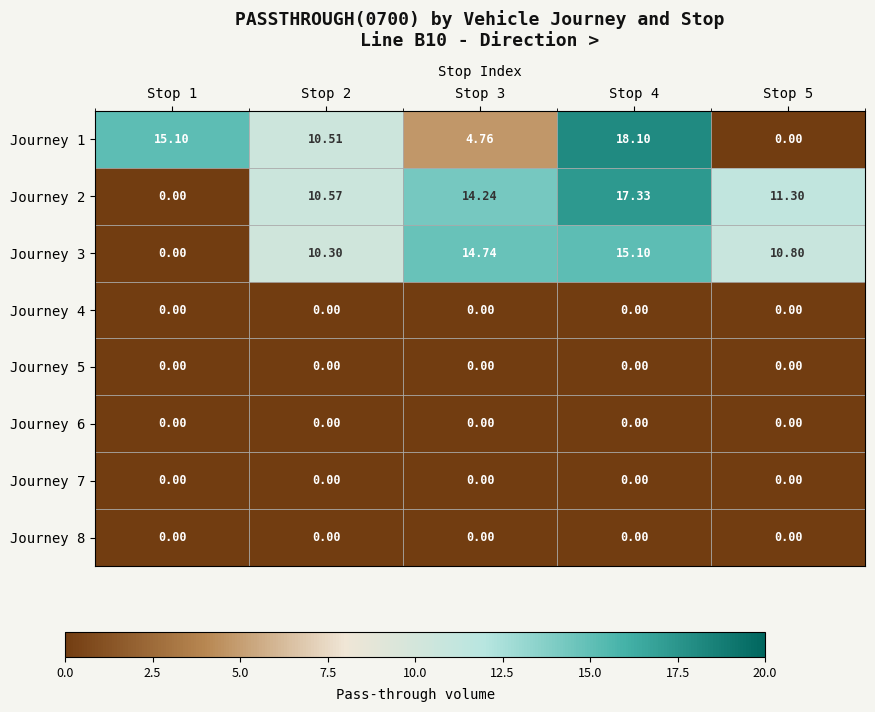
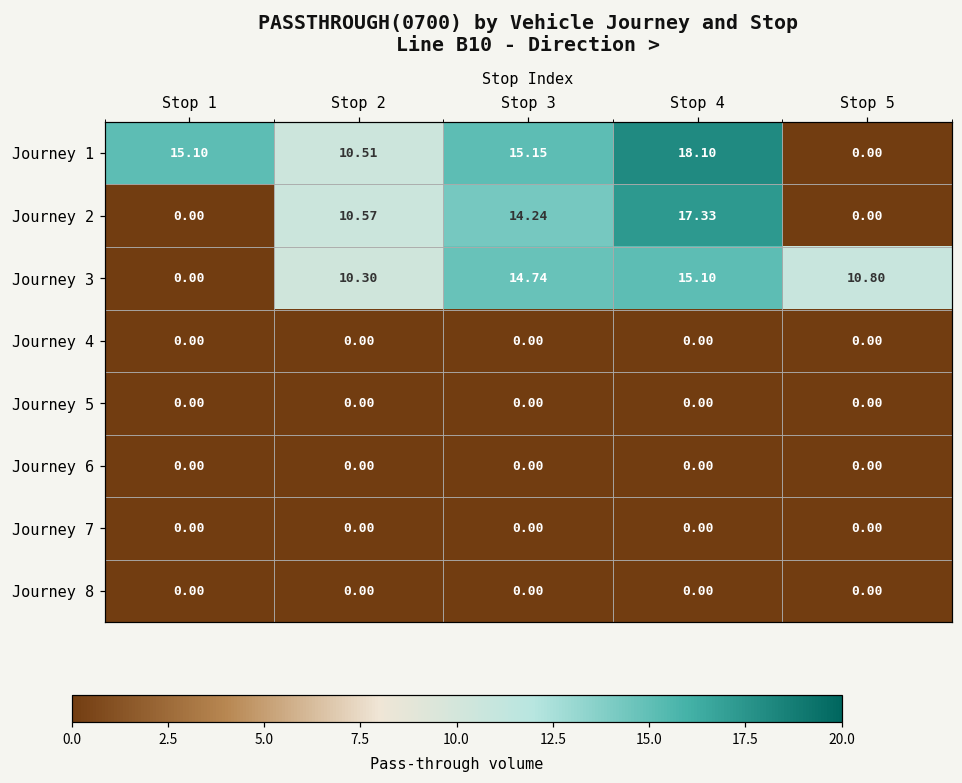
  {
    "Journey 1": {
      "Stop 1": 15.10,
      "Stop 2": 10.51,
-     "Stop 3": 4.76,
+     "Stop 3": 15.15,
      "Stop 4": 18.10,
      "Stop 5": 0.00
    },
    "Journey 2": {
      "Stop 1": 0.00,
      "Stop 2": 10.57,
      "Stop 3": 14.24,
      "Stop 4": 17.33,
-     "Stop 5": 11.30
+     "Stop 5": 0.00
    },
    "Journey 3": {
      "Stop 1": 0.00,
      "Stop 2": 10.30,
      "Stop 3": 14.74,
      "Stop 4": 15.10,
      "Stop 5": 10.80
    },
    "Journey 4": {
      "Stop 1": 0.00,
      "Stop 2": 0.00,
      "Stop 3": 0.00,
      "Stop 4": 0.00,
      "Stop 5": 0.00
    },
    "Journey 5": {
      "Stop 1": 0.00,
      "Stop 2": 0.00,
      "Stop 3": 0.00,
      "Stop 4": 0.00,
      "Stop 5": 0.00
    },
    "Journey 6": {
      "Stop 1": 0.00,
      "Stop 2": 0.00,
      "Stop 3": 0.00,
      "Stop 4": 0.00,
      "Stop 5": 0.00
    },
    "Journey 7": {
      "Stop 1": 0.00,
      "Stop 2": 0.00,
      "Stop 3": 0.00,
      "Stop 4": 0.00,
      "Stop 5": 0.00
    },
    "Journey 8": {
      "Stop 1": 0.00,
      "Stop 2": 0.00,
      "Stop 3": 0.00,
      "Stop 4": 0.00,
      "Stop 5": 0.00
    }
  }
